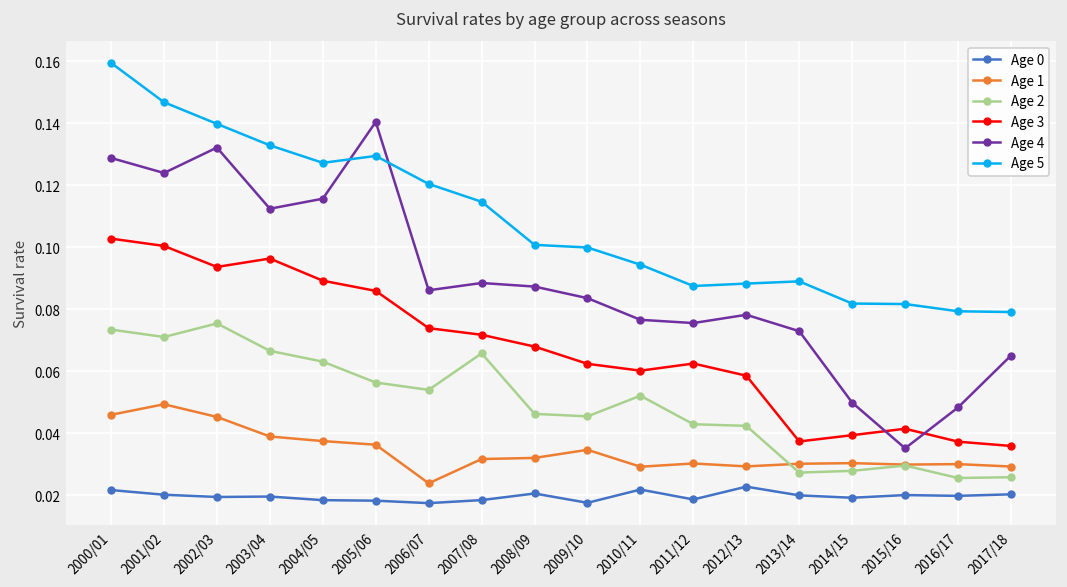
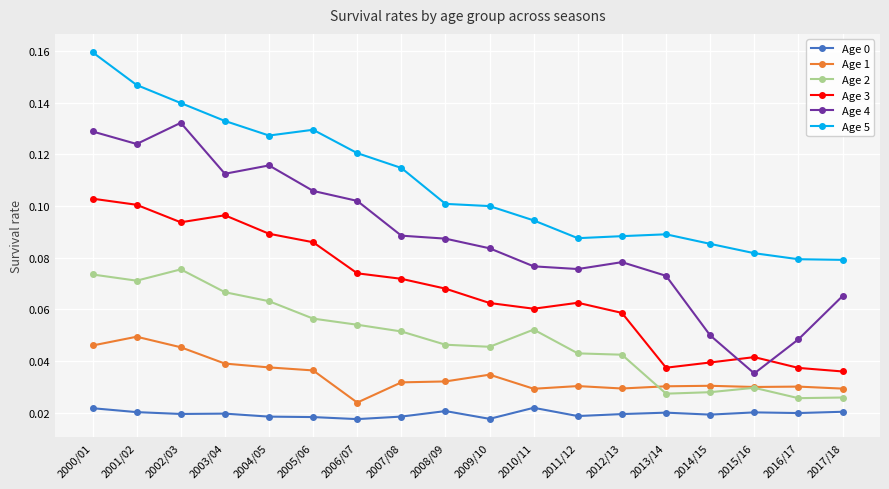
  {
    "Age 0": {
      "2000/01": 0.022,
      "2001/02": 0.020,
      "2002/03": 0.019,
      "2003/04": 0.020,
      "2004/05": 0.018,
      "2005/06": 0.018,
      "2006/07": 0.018,
      "2007/08": 0.018,
      "2008/09": 0.021,
      "2009/10": 0.018,
      "2010/11": 0.022,
      "2011/12": 0.019,
-     "2012/13": 0.023,
+     "2012/13": 0.019,
      "2013/14": 0.020,
      "2014/15": 0.019,
      "2015/16": 0.020,
      "2016/17": 0.020,
      "2017/18": 0.020
    },
    "Age 1": {
      "2000/01": 0.046,
      "2001/02": 0.049,
      "2002/03": 0.045,
      "2003/04": 0.039,
      "2004/05": 0.038,
      "2005/06": 0.036,
      "2006/07": 0.024,
      "2007/08": 0.032,
      "2008/09": 0.032,
      "2009/10": 0.035,
      "2010/11": 0.029,
      "2011/12": 0.030,
      "2012/13": 0.029,
      "2013/14": 0.030,
      "2014/15": 0.030,
      "2016/17": 0.030,
      "2017/18": 0.029
    },
    "Age 2": {
      "2000/01": 0.073,
      "2001/02": 0.071,
      "2002/03": 0.075,
      "2003/04": 0.067,
      "2004/05": 0.063,
      "2005/06": 0.056,
      "2006/07": 0.054,
-     "2007/08": 0.066,
+     "2007/08": 0.051,
      "2008/09": 0.046,
      "2009/10": 0.045,
      "2010/11": 0.052,
      "2011/12": 0.043,
      "2012/13": 0.042,
      "2013/14": 0.027,
      "2014/15": 0.028,
      "2016/17": 0.026,
      "2017/18": 0.026
    },
    "Age 3": {
      "2000/01": 0.103,
      "2001/02": 0.100,
      "2002/03": 0.094,
      "2003/04": 0.096,
      "2004/05": 0.089,
      "2005/06": 0.086,
      "2006/07": 0.074,
      "2007/08": 0.072,
      "2008/09": 0.068,
      "2009/10": 0.062,
      "2010/11": 0.060,
      "2011/12": 0.063,
      "2012/13": 0.059,
      "2013/14": 0.037,
      "2014/15": 0.039,
      "2015/16": 0.041,
      "2016/17": 0.037,
      "2017/18": 0.036
    },
    "Age 4": {
      "2000/01": 0.129,
      "2001/02": 0.124,
      "2002/03": 0.132,
      "2003/04": 0.112,
      "2004/05": 0.116,
-     "2005/06": 0.140,
-     "2006/07": 0.086,
+     "2005/06": 0.106,
+     "2006/07": 0.102,
      "2007/08": 0.088,
      "2008/09": 0.087,
      "2009/10": 0.084,
      "2010/11": 0.077,
      "2011/12": 0.076,
      "2012/13": 0.078,
      "2013/14": 0.073,
      "2014/15": 0.050,
      "2015/16": 0.035,
      "2016/17": 0.048,
      "2017/18": 0.065
    },
    "Age 5": {
      "2000/01": 0.159,
      "2001/02": 0.147,
      "2002/03": 0.140,
      "2003/04": 0.133,
      "2004/05": 0.127,
      "2005/06": 0.129,
      "2006/07": 0.120,
      "2007/08": 0.115,
      "2008/09": 0.101,
      "2009/10": 0.100,
      "2010/11": 0.094,
      "2011/12": 0.088,
      "2012/13": 0.088,
      "2013/14": 0.089,
-     "2014/15": 0.082,
+     "2014/15": 0.085,
      "2015/16": 0.082,
      "2016/17": 0.079,
      "2017/18": 0.079
    }
  }
